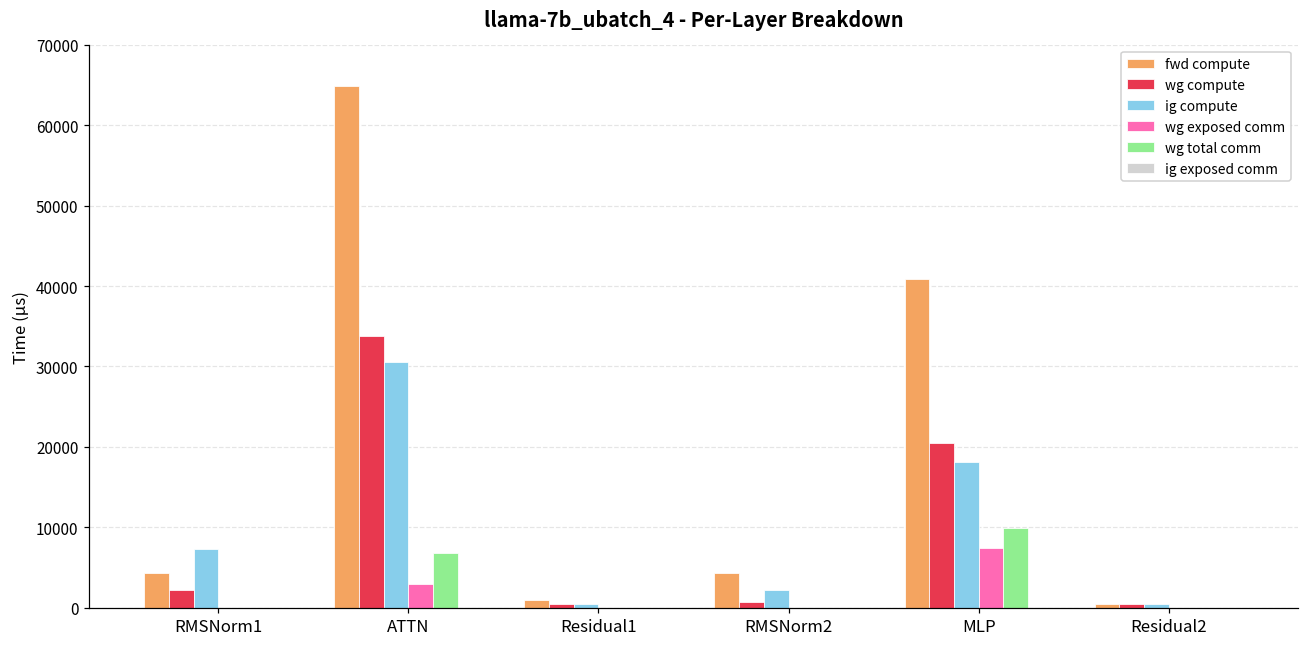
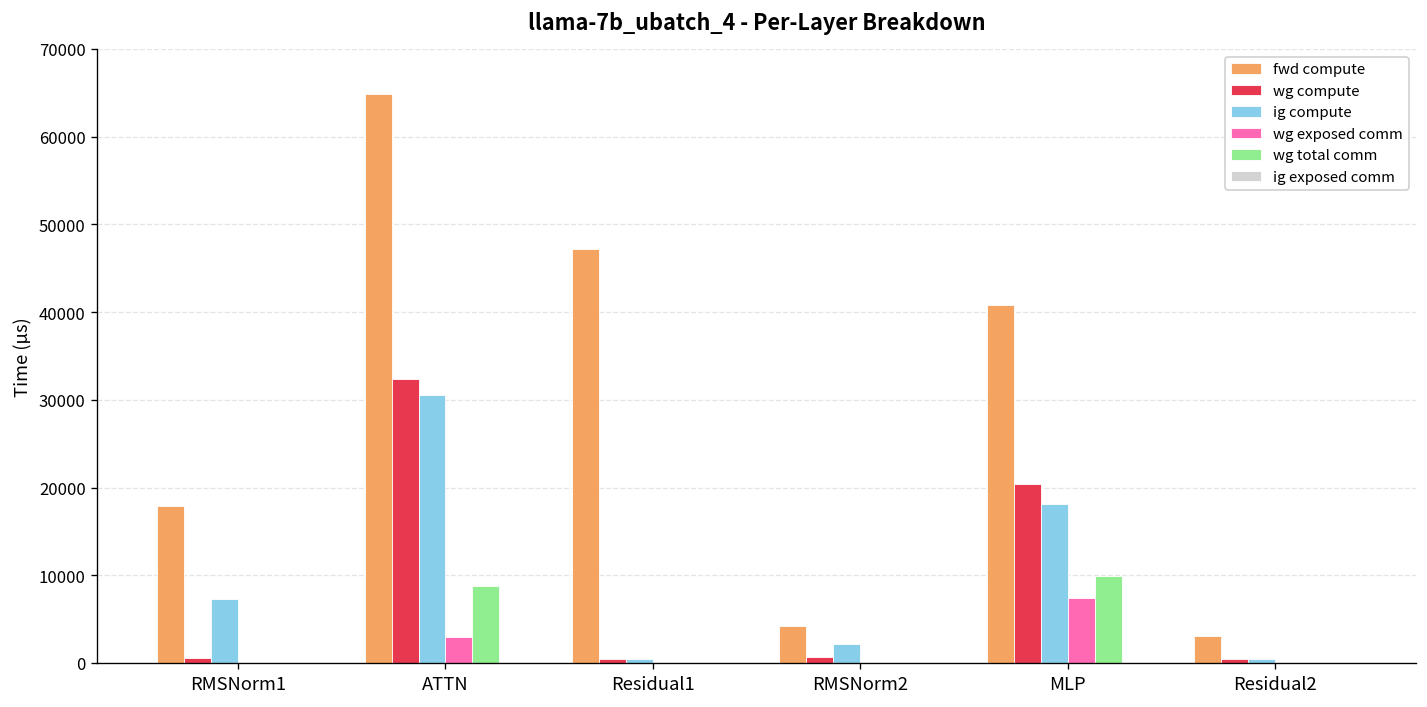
  {
    "fwd compute": {
-     "RMSNorm1": 4000,
+     "RMSNorm1": 18000,
      "ATTN": 65000,
-     "Residual1": 1000,
+     "Residual1": 47000,
      "RMSNorm2": 4000,
      "MLP": 41000,
-     "Residual2": 0
+     "Residual2": 3000
    },
    "wg compute": {
-     "RMSNorm1": 2000,
-     "ATTN": 34000,
+     "RMSNorm1": 1000,
+     "ATTN": 32000,
      "Residual1": 0,
      "RMSNorm2": 1000,
      "MLP": 20000,
      "Residual2": 0
    },
    "ig compute": {
      "RMSNorm1": 7000,
      "ATTN": 31000,
      "Residual1": 0,
      "RMSNorm2": 2000,
      "MLP": 18000,
      "Residual2": 0
    },
    "wg exposed comm": {
      "RMSNorm1": 0,
      "ATTN": 3000,
      "Residual1": 0,
      "RMSNorm2": 0,
      "MLP": 7000,
      "Residual2": 0
    },
    "wg total comm": {
      "RMSNorm1": 0,
-     "ATTN": 7000,
+     "ATTN": 9000,
      "Residual1": 0,
      "RMSNorm2": 0,
      "MLP": 10000,
      "Residual2": 0
    },
    "ig exposed comm": {
      "RMSNorm1": 0,
      "ATTN": 0,
      "Residual1": 0,
      "RMSNorm2": 0,
      "MLP": 0,
      "Residual2": 0
    }
  }
